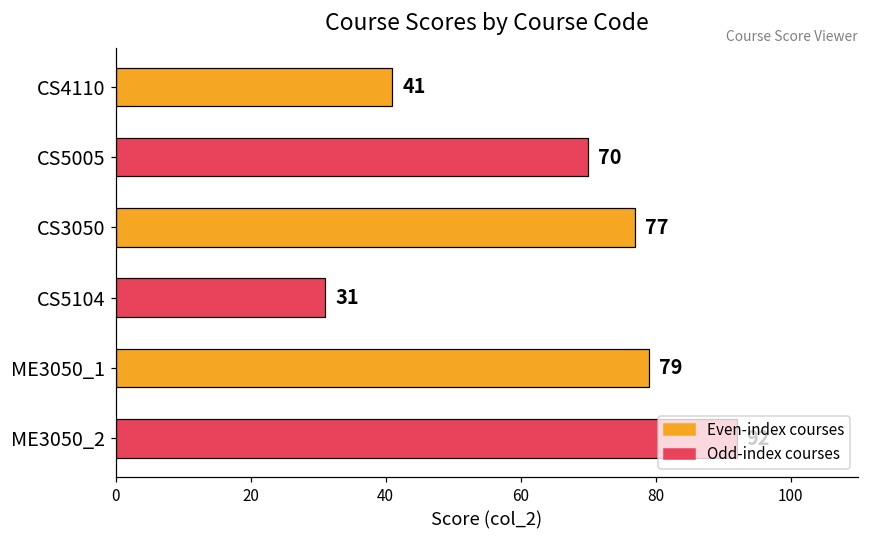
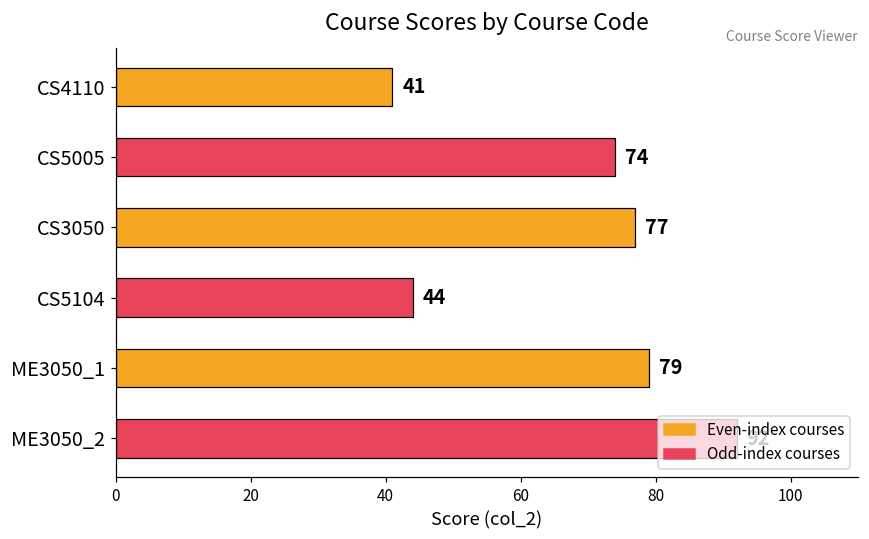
  {
    "CS4110": 41,
-   "CS5005": 70,
+   "CS5005": 74,
    "CS3050": 77,
-   "CS5104": 31,
+   "CS5104": 44,
    "ME3050_1": 79
  }
